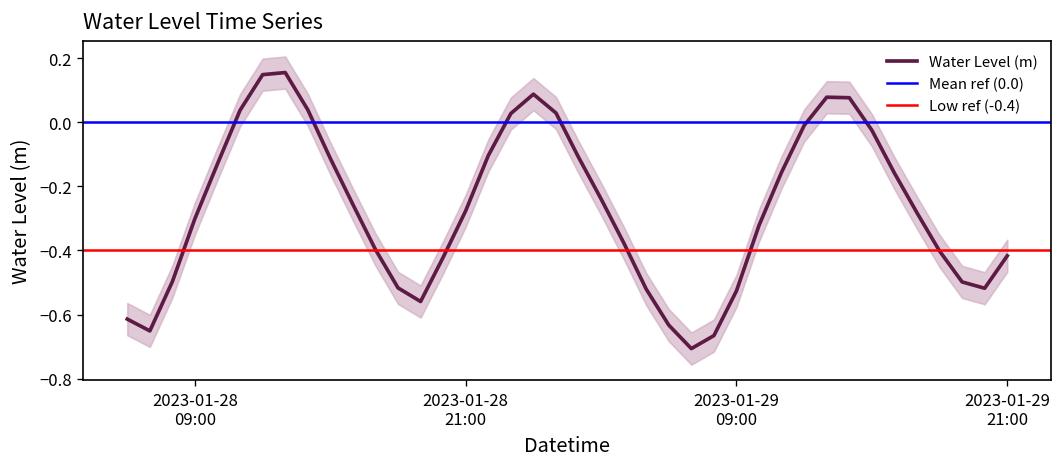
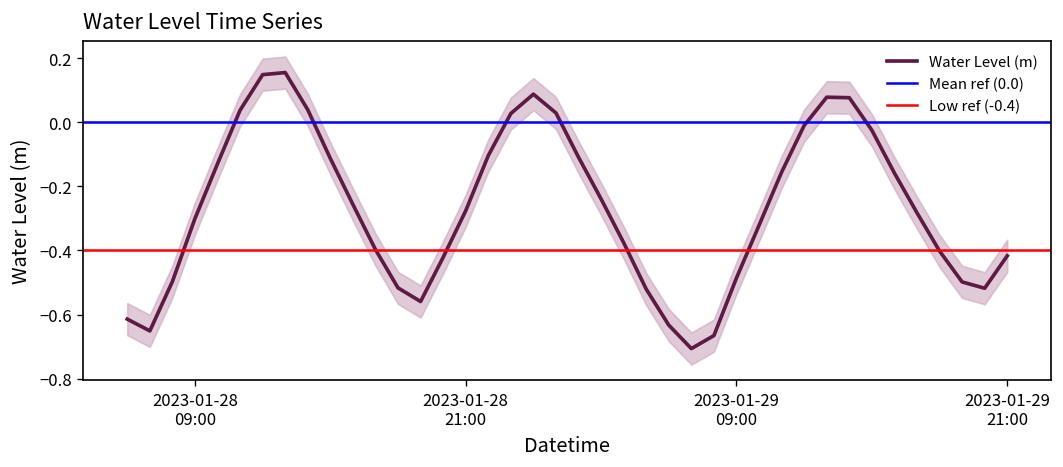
  {
    "Water Level (m)": {
      "2023-01-28 09:00": -0.30,
      "2023-01-28 21:00": -0.28,
-     "2023-01-29 09:00": -0.53,
+     "2023-01-29 09:00": -0.49,
      "2023-01-29 21:00": -0.42
    }
  }
